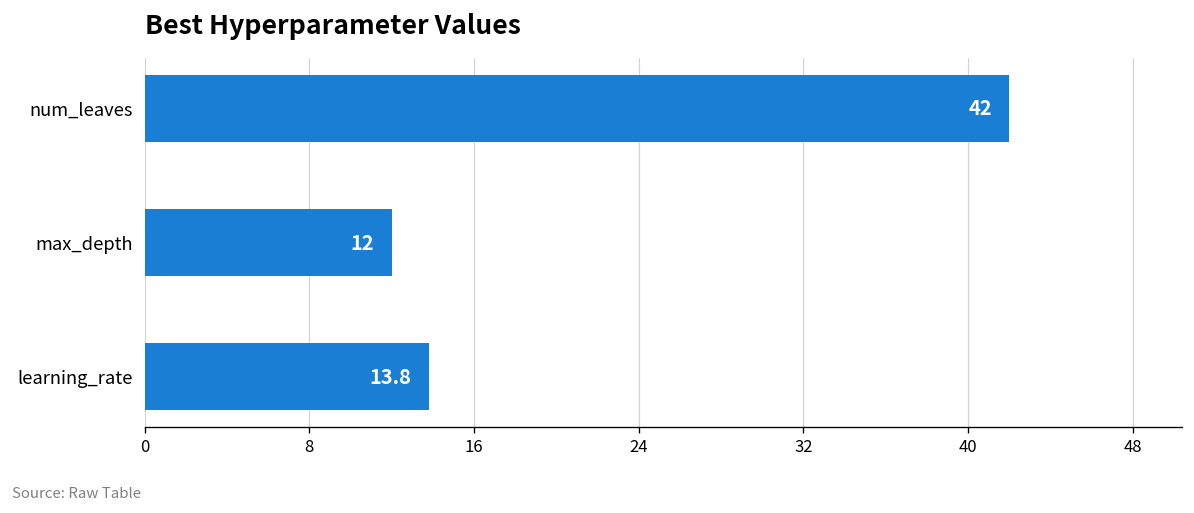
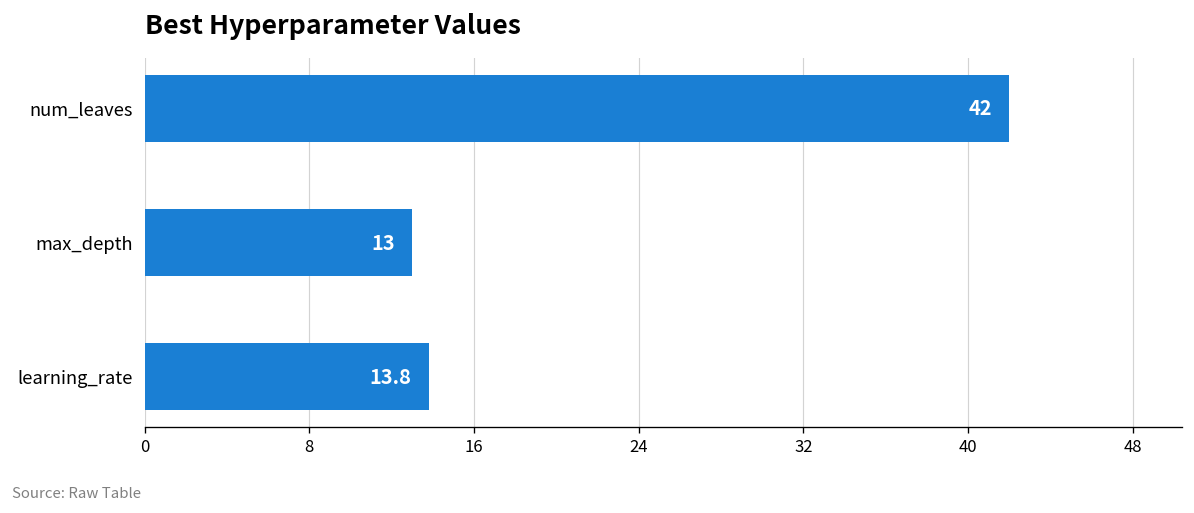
  {
    "num_leaves": 42,
-   "max_depth": 12,
+   "max_depth": 13,
    "learning_rate": 13.8
  }
